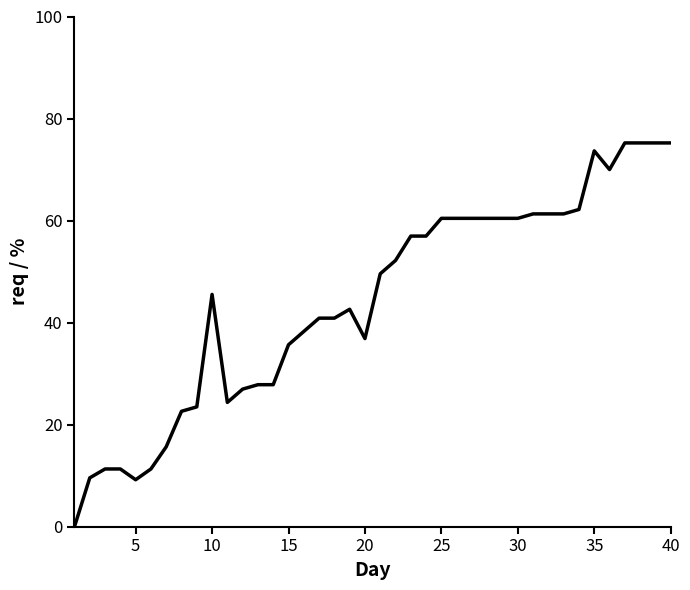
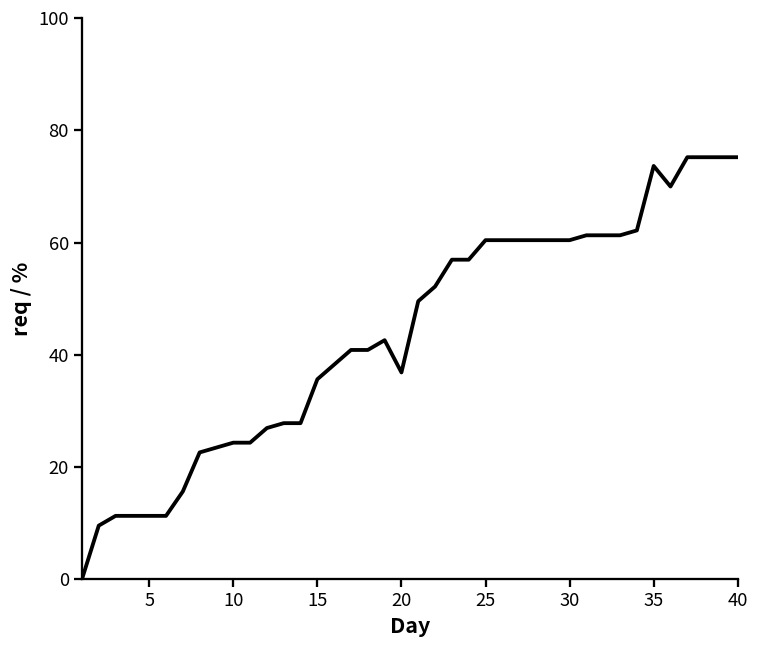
  {
-   "5": 9,
-   "10": 46,
+   "5": 11,
+   "10": 24,
    "15": 36,
    "20": 37,
    "25": 60,
    "30": 60,
    "35": 74,
    "40": 75
  }
